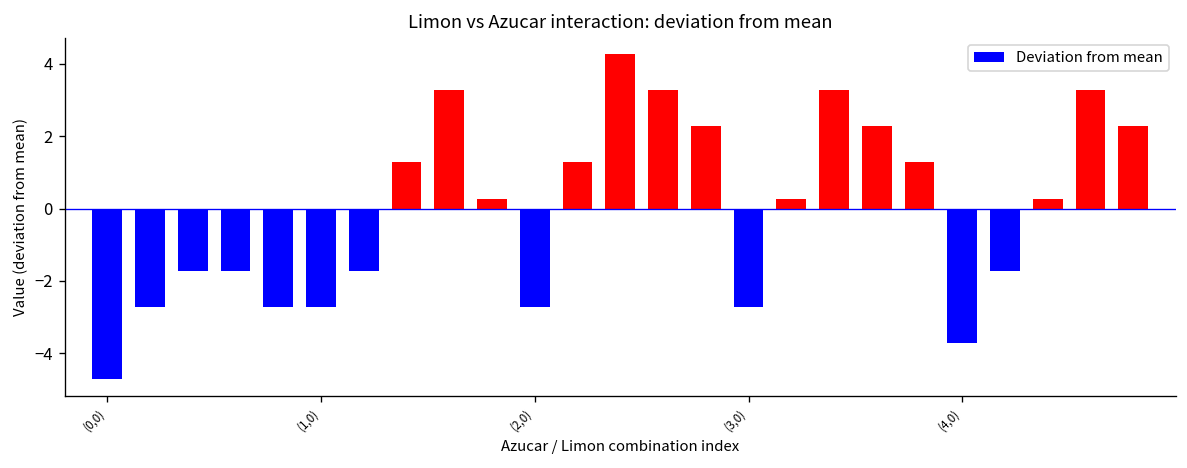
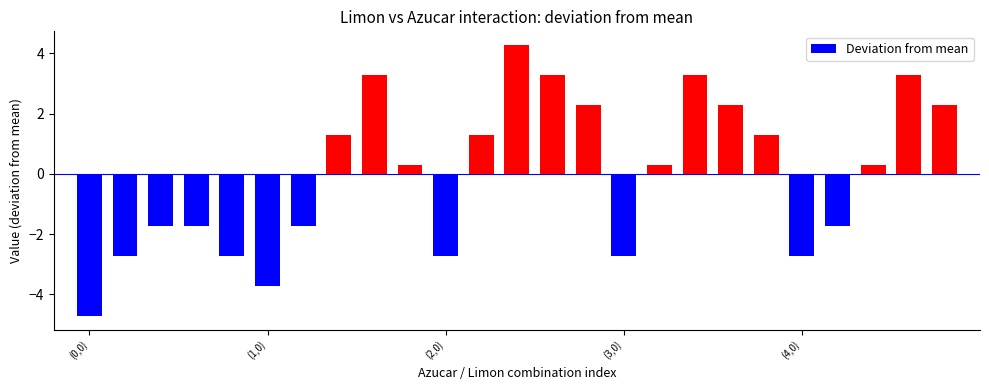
  {
    "(0,0)": -4.7,
-   "(1,0)": -2.7,
+   "(1,0)": -3.7,
    "(2,0)": -2.7,
    "(3,0)": -2.7,
-   "(4,0)": -3.7
+   "(4,0)": -2.7
  }
